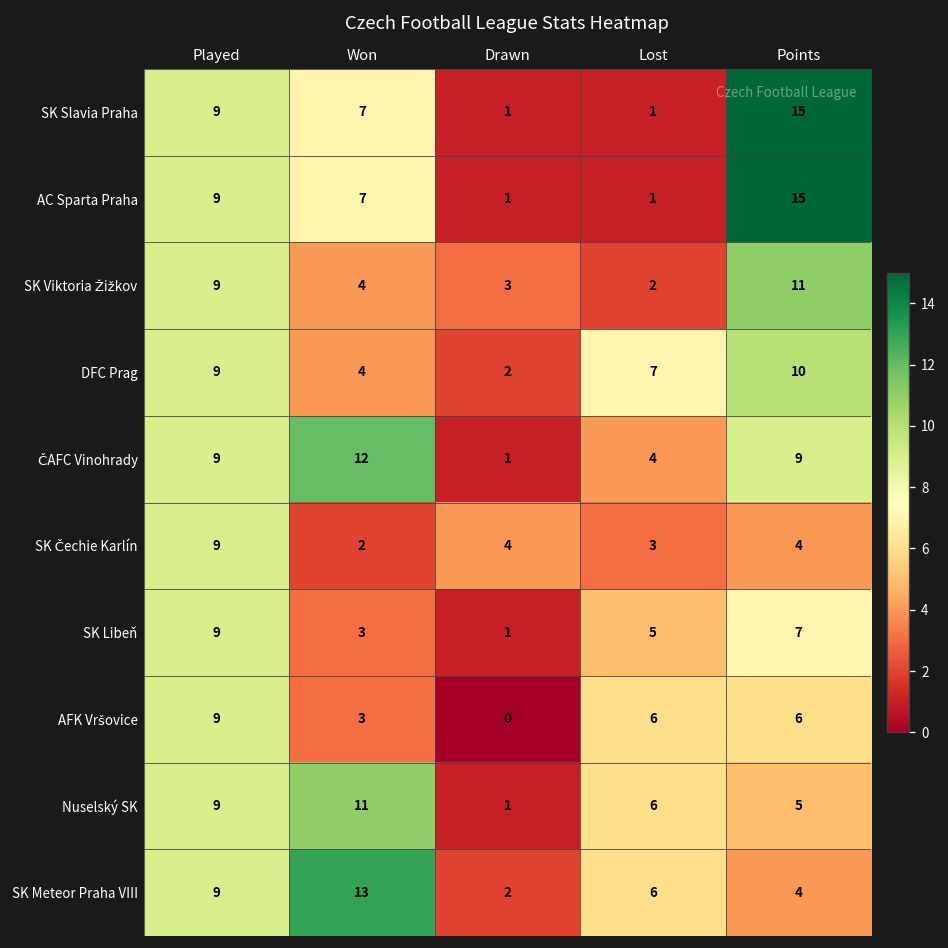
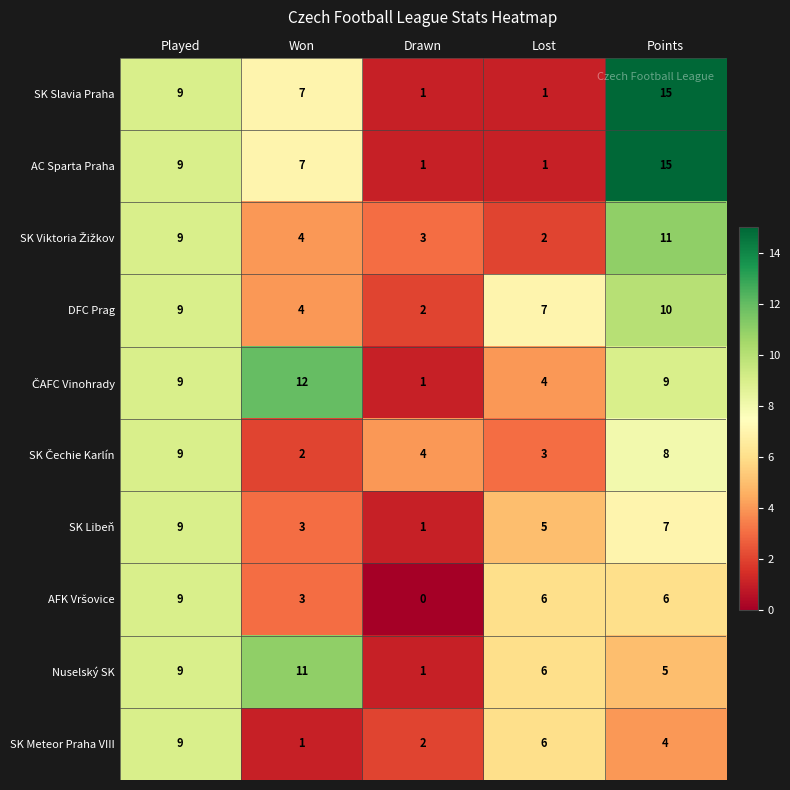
  {
    "SK Slavia Praha": {
      "Played": 9,
      "Won": 7,
      "Drawn": 1,
      "Lost": 1
    },
    "AC Sparta Praha": {
      "Played": 9,
      "Won": 7,
      "Drawn": 1,
      "Lost": 1,
      "Points": 15
    },
    "SK Viktoria Žižkov": {
      "Played": 9,
      "Won": 4,
      "Drawn": 3,
      "Lost": 2,
      "Points": 11
    },
    "DFC Prag": {
      "Played": 9,
      "Won": 4,
      "Drawn": 2,
      "Lost": 7,
      "Points": 10
    },
    "ČAFC Vinohrady": {
      "Played": 9,
      "Won": 12,
      "Drawn": 1,
      "Lost": 4,
      "Points": 9
    },
    "SK Čechie Karlín": {
      "Played": 9,
      "Won": 2,
      "Drawn": 4,
      "Lost": 3,
-     "Points": 4
+     "Points": 8
    },
    "SK Libeň": {
      "Played": 9,
      "Won": 3,
      "Drawn": 1,
      "Lost": 5,
      "Points": 7
    },
    "AFK Vršovice": {
      "Played": 9,
      "Won": 3,
      "Drawn": 0,
      "Lost": 6,
      "Points": 6
    },
    "Nuselský SK": {
      "Played": 9,
      "Won": 11,
      "Drawn": 1,
      "Lost": 6,
      "Points": 5
    },
    "SK Meteor Praha VIII": {
      "Played": 9,
-     "Won": 13,
+     "Won": 1,
      "Drawn": 2,
      "Lost": 6,
      "Points": 4
    }
  }
